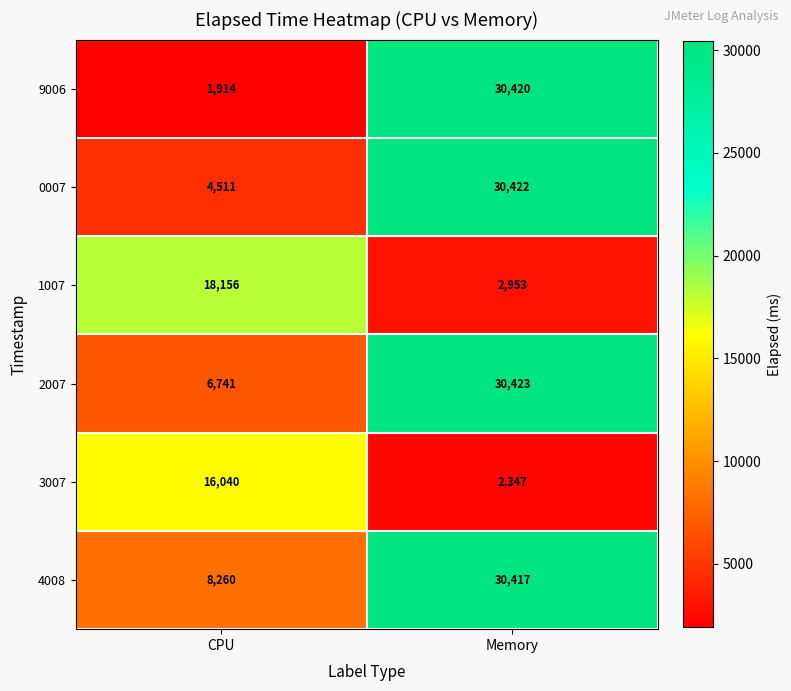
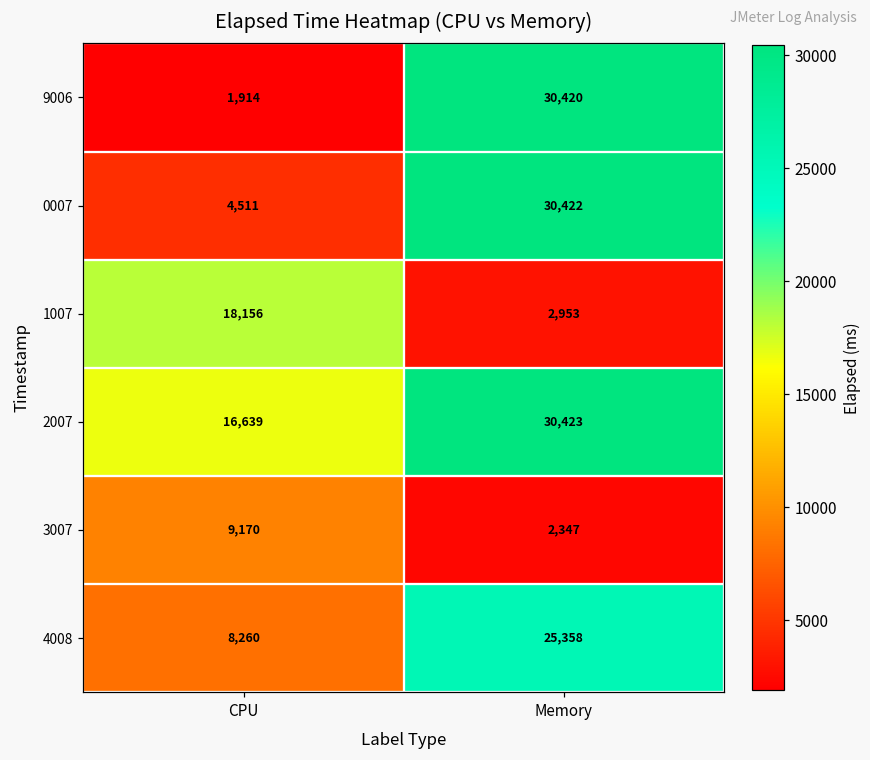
  {
    "9006": {
      "CPU": "1,914",
      "Memory": "30,420"
    },
    "0007": {
      "CPU": "4,511",
      "Memory": "30,422"
    },
    "1007": {
      "CPU": "18,156",
      "Memory": "2,953"
    },
    "2007": {
-     "CPU": "6,741",
+     "CPU": "16,639",
      "Memory": "30,423"
    },
    "3007": {
-     "CPU": "16,040",
+     "CPU": "9,170",
      "Memory": "2,347"
    },
    "4008": {
      "CPU": "8,260",
-     "Memory": "30,417"
+     "Memory": "25,358"
    }
  }
